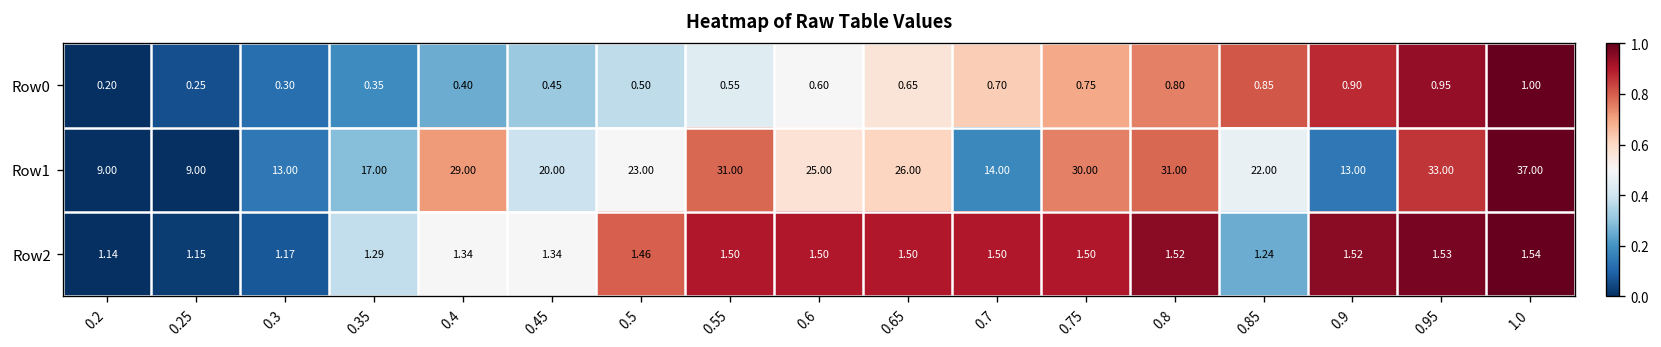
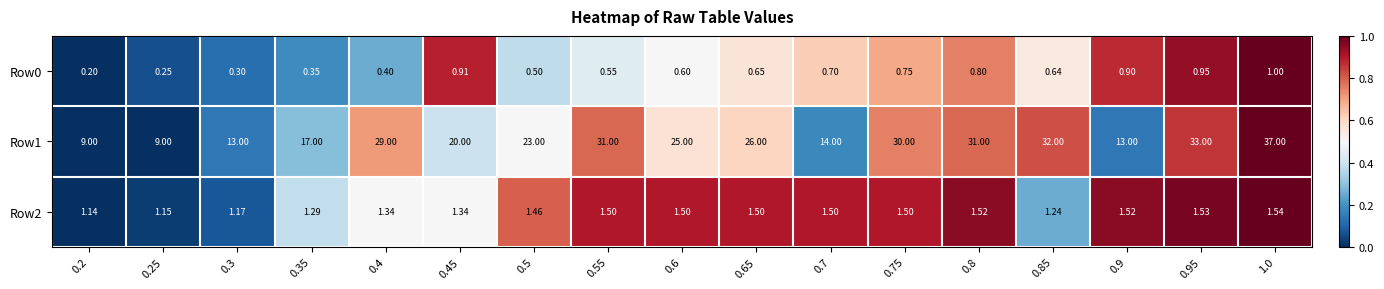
  {
    "Row0": {
      "0.2": 0.20,
      "0.25": 0.25,
      "0.3": 0.30,
      "0.35": 0.35,
      "0.4": 0.40,
-     "0.45": 0.45,
+     "0.45": 0.91,
      "0.5": 0.50,
      "0.55": 0.55,
      "0.6": 0.60,
      "0.65": 0.65,
      "0.7": 0.70,
      "0.75": 0.75,
      "0.8": 0.80,
-     "0.85": 0.85,
+     "0.85": 0.64,
      "0.9": 0.90,
      "0.95": 0.95,
      "1.0": 1.00
    },
    "Row1": {
      "0.2": 9.00,
      "0.25": 9.00,
      "0.3": 13.00,
      "0.35": 17.00,
      "0.4": 29.00,
      "0.45": 20.00,
      "0.5": 23.00,
      "0.55": 31.00,
      "0.6": 25.00,
      "0.65": 26.00,
      "0.7": 14.00,
      "0.75": 30.00,
      "0.8": 31.00,
-     "0.85": 22.00,
+     "0.85": 32.00,
      "0.9": 13.00,
      "0.95": 33.00,
      "1.0": 37.00
    },
    "Row2": {
      "0.2": 1.14,
      "0.25": 1.15,
      "0.3": 1.17,
      "0.35": 1.29,
      "0.4": 1.34,
      "0.45": 1.34,
      "0.5": 1.46,
      "0.55": 1.50,
      "0.6": 1.50,
      "0.65": 1.50,
      "0.7": 1.50,
      "0.75": 1.50,
      "0.8": 1.52,
      "0.85": 1.24,
      "0.9": 1.52,
      "0.95": 1.53,
      "1.0": 1.54
    }
  }
